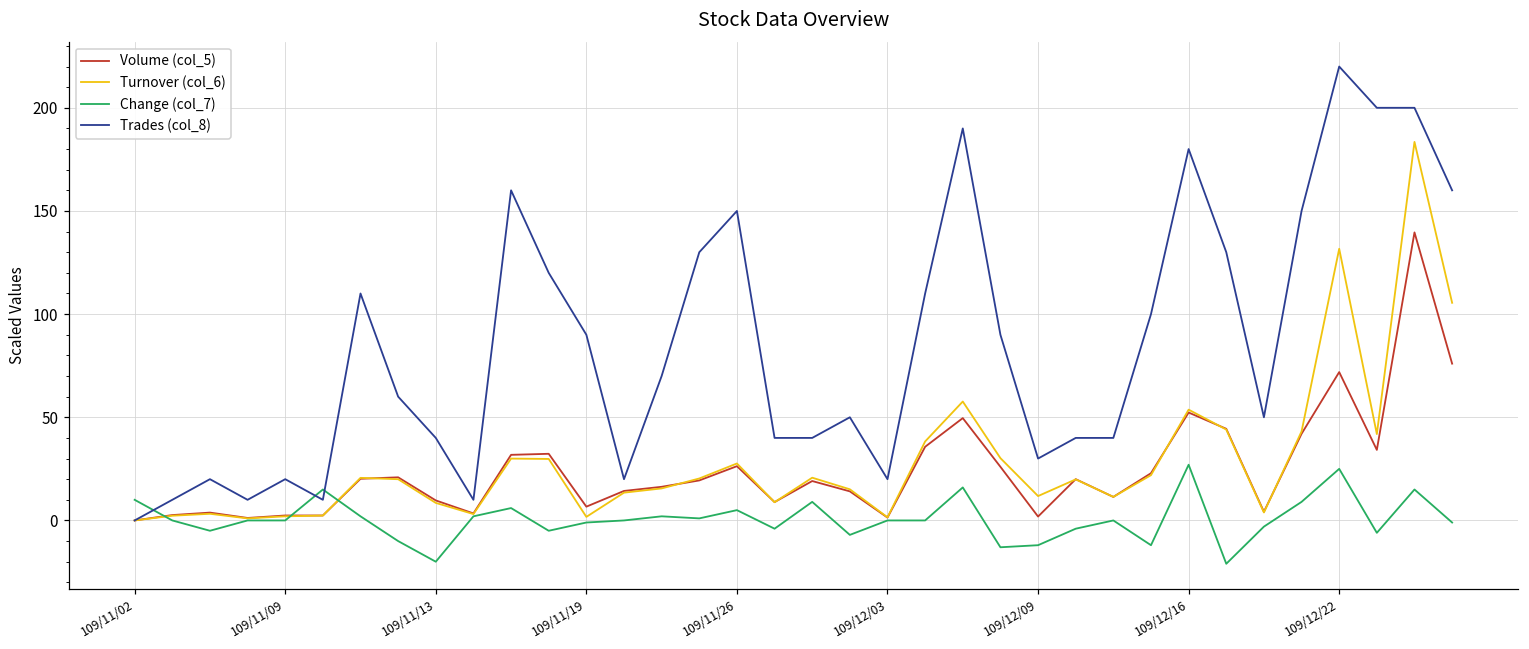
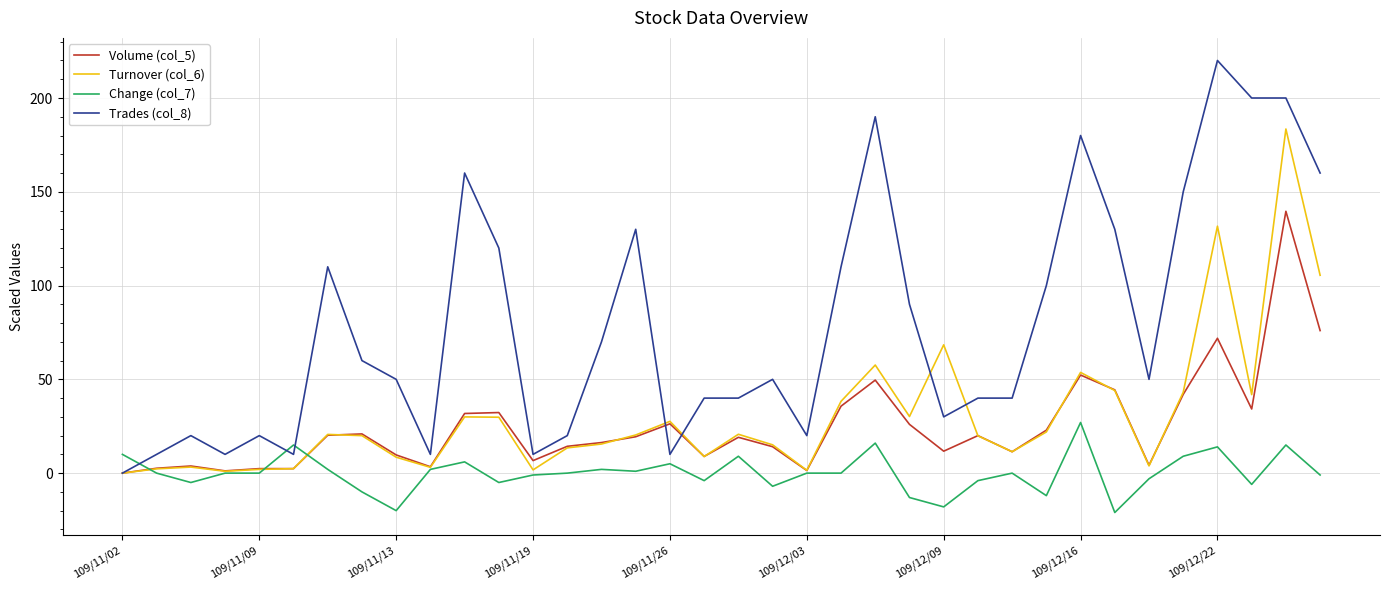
  {
    "Volume (col_5)": {
      "109/11/19": 7,
-     "109/12/09": 2,
+     "109/12/09": 12,
      "109/12/16": 52,
      "109/12/22": 72
    },
    "Turnover (col_6)": {
      "109/11/19": 2,
-     "109/12/09": 12,
+     "109/12/09": 68,
      "109/12/16": 54,
      "109/12/22": 132
    },
    "Change (col_7)": {
      "109/11/02": 10,
      "109/11/09": 0,
      "109/11/13": -20,
      "109/11/19": -1,
      "109/11/26": 5,
      "109/12/03": 0,
-     "109/12/09": -12,
+     "109/12/09": -18,
      "109/12/16": 27,
-     "109/12/22": 25
+     "109/12/22": 14
    },
    "Trades (col_8)": {
      "109/11/09": 20,
-     "109/11/13": 40,
-     "109/11/19": 90,
-     "109/11/26": 150,
+     "109/11/13": 50,
+     "109/11/19": 10,
+     "109/11/26": 10,
      "109/12/03": 20,
      "109/12/09": 30,
      "109/12/16": 180,
      "109/12/22": 220
    }
  }
